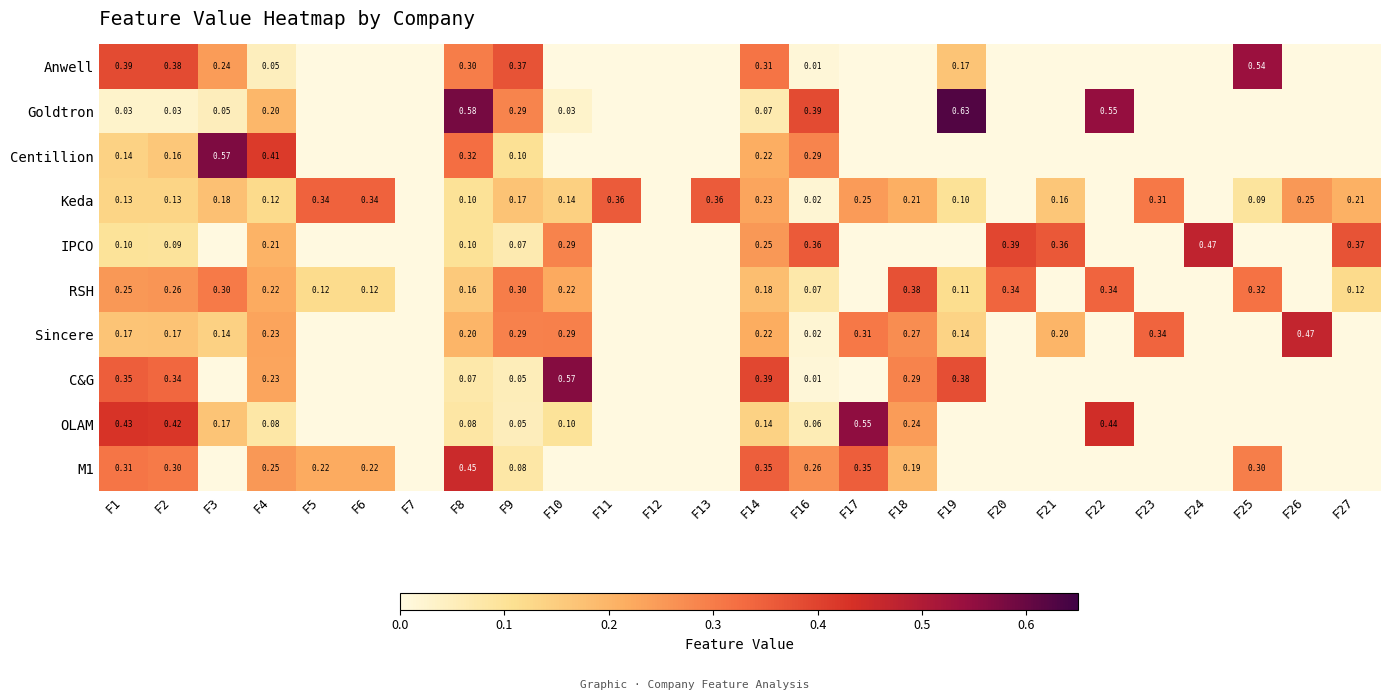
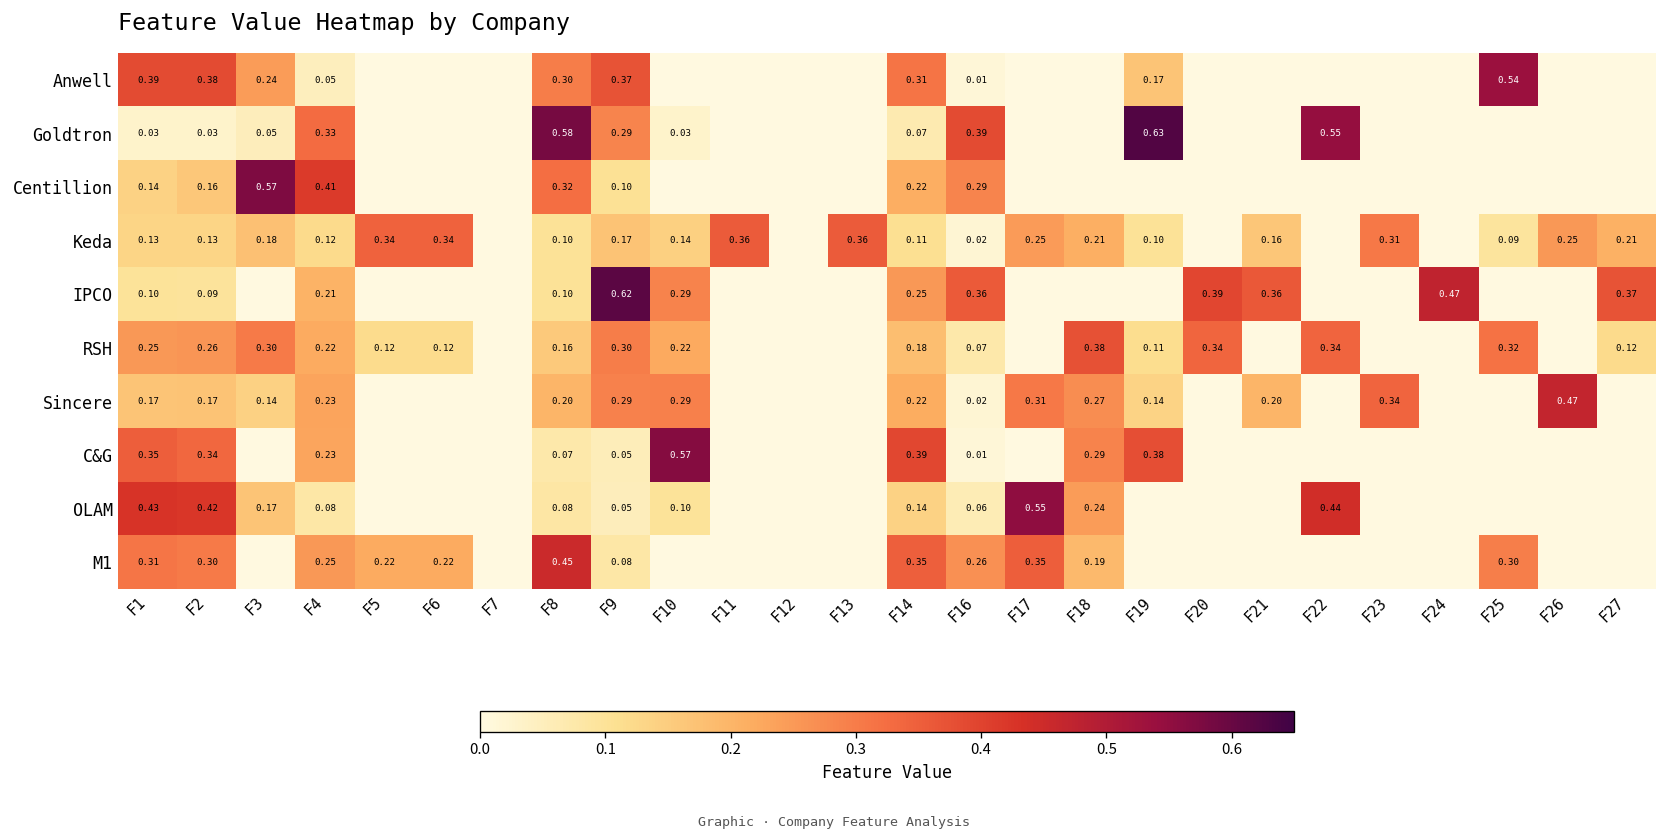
  {
    "Anwell": {
      "F1": 0.39,
      "F2": 0.38,
      "F3": 0.24,
      "F4": 0.05,
      "F8": 0.30,
      "F9": 0.37,
      "F14": 0.31,
      "F16": 0.01,
      "F19": 0.17,
      "F25": 0.54
    },
    "Goldtron": {
      "F1": 0.03,
      "F2": 0.03,
      "F3": 0.05,
-     "F4": 0.20,
+     "F4": 0.33,
      "F8": 0.58,
      "F9": 0.29,
      "F10": 0.03,
      "F14": 0.07,
      "F16": 0.39,
      "F19": 0.63,
      "F22": 0.55
    },
    "Centillion": {
      "F1": 0.14,
      "F2": 0.16,
      "F3": 0.57,
      "F4": 0.41,
      "F8": 0.32,
      "F9": 0.10,
      "F14": 0.22,
      "F16": 0.29
    },
    "Keda": {
      "F1": 0.13,
      "F2": 0.13,
      "F3": 0.18,
      "F4": 0.12,
      "F5": 0.34,
      "F6": 0.34,
      "F8": 0.10,
      "F9": 0.17,
      "F10": 0.14,
      "F11": 0.36,
      "F13": 0.36,
-     "F14": 0.23,
+     "F14": 0.11,
      "F16": 0.02,
      "F17": 0.25,
      "F18": 0.21,
      "F19": 0.10,
      "F21": 0.16,
      "F23": 0.31,
      "F25": 0.09,
      "F26": 0.25,
      "F27": 0.21
    },
    "IPCO": {
      "F1": 0.10,
      "F2": 0.09,
      "F4": 0.21,
      "F8": 0.10,
-     "F9": 0.07,
+     "F9": 0.62,
      "F10": 0.29,
      "F14": 0.25,
      "F16": 0.36,
      "F20": 0.39,
      "F21": 0.36,
      "F24": 0.47,
      "F27": 0.37
    },
    "RSH": {
      "F1": 0.25,
      "F2": 0.26,
      "F3": 0.30,
      "F4": 0.22,
      "F5": 0.12,
      "F6": 0.12,
      "F8": 0.16,
      "F9": 0.30,
      "F10": 0.22,
      "F14": 0.18,
      "F16": 0.07,
      "F18": 0.38,
      "F19": 0.11,
      "F20": 0.34,
      "F22": 0.34,
      "F25": 0.32,
      "F27": 0.12
    },
    "Sincere": {
      "F1": 0.17,
      "F2": 0.17,
      "F3": 0.14,
      "F4": 0.23,
      "F8": 0.20,
      "F9": 0.29,
      "F10": 0.29,
      "F14": 0.22,
      "F16": 0.02,
      "F17": 0.31,
      "F18": 0.27,
      "F19": 0.14,
      "F21": 0.20,
      "F23": 0.34,
      "F26": 0.47
    },
    "C&G": {
      "F1": 0.35,
      "F2": 0.34,
      "F4": 0.23,
      "F8": 0.07,
      "F9": 0.05,
      "F10": 0.57,
      "F14": 0.39,
      "F16": 0.01,
      "F18": 0.29,
      "F19": 0.38
    },
    "OLAM": {
      "F1": 0.43,
      "F2": 0.42,
      "F3": 0.17,
      "F4": 0.08,
      "F8": 0.08,
      "F9": 0.05,
      "F10": 0.10,
      "F14": 0.14,
      "F16": 0.06,
      "F17": 0.55,
      "F18": 0.24,
      "F22": 0.44
    },
    "M1": {
      "F1": 0.31,
      "F2": 0.30,
      "F4": 0.25,
      "F5": 0.22,
      "F6": 0.22,
      "F8": 0.45,
      "F9": 0.08,
      "F14": 0.35,
      "F16": 0.26,
      "F17": 0.35,
      "F18": 0.19,
      "F25": 0.30
    }
  }
